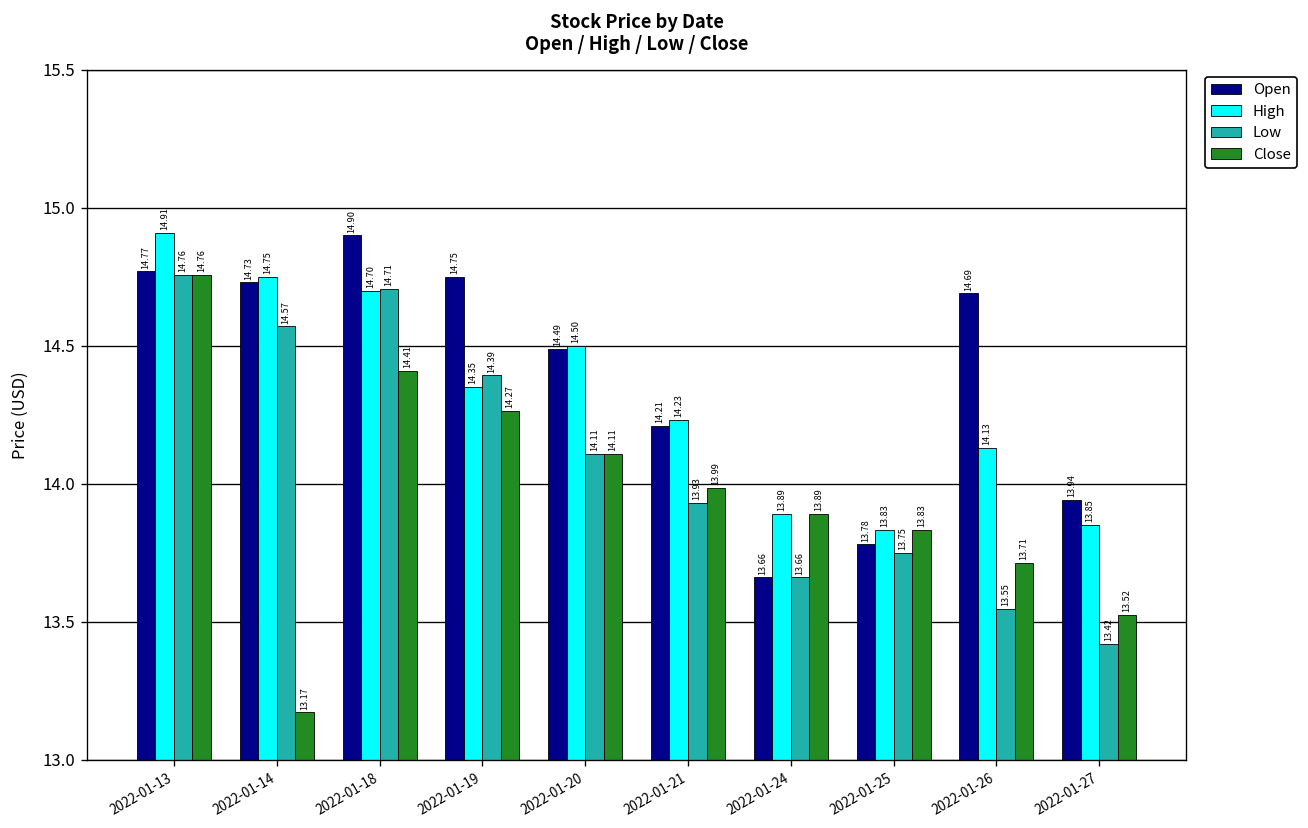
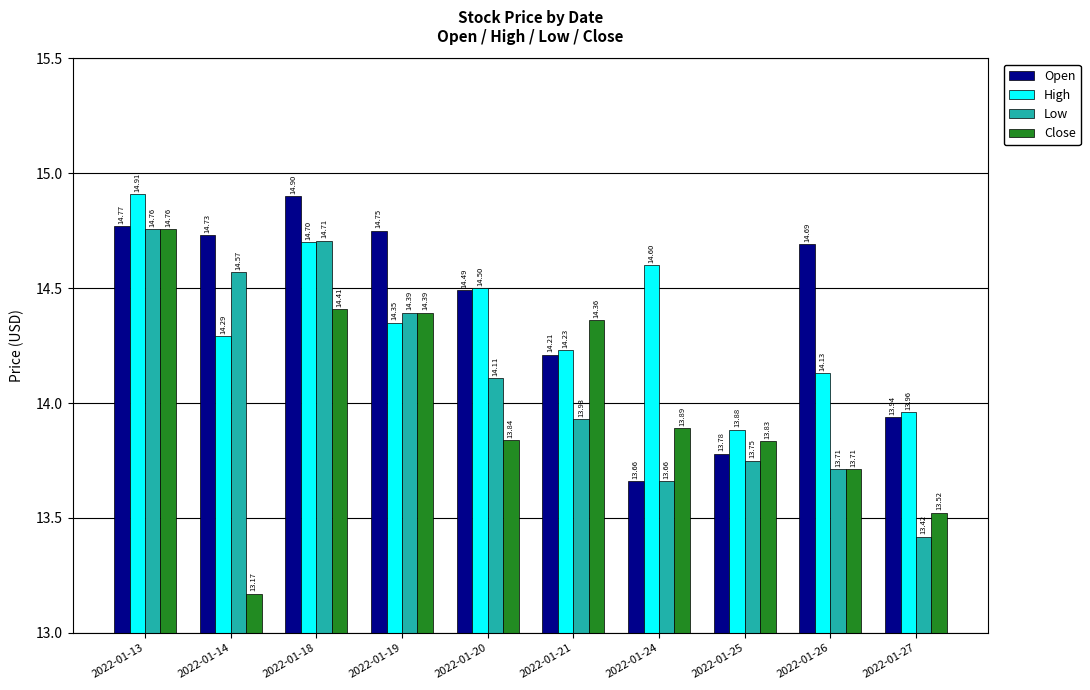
  {
    "Open": {
      "2022-01-13": 14.77,
      "2022-01-14": 14.73,
      "2022-01-18": 14.90,
      "2022-01-19": 14.75,
      "2022-01-20": 14.49,
      "2022-01-21": 14.21,
      "2022-01-24": 13.66,
      "2022-01-25": 13.78,
      "2022-01-26": 14.69,
      "2022-01-27": 13.94
    },
    "High": {
      "2022-01-13": 14.91,
-     "2022-01-14": 14.75,
+     "2022-01-14": 14.29,
      "2022-01-18": 14.70,
      "2022-01-19": 14.35,
      "2022-01-20": 14.50,
      "2022-01-21": 14.23,
-     "2022-01-24": 13.89,
-     "2022-01-25": 13.83,
+     "2022-01-24": 14.60,
+     "2022-01-25": 13.88,
      "2022-01-26": 14.13,
-     "2022-01-27": 13.85
+     "2022-01-27": 13.96
    },
    "Low": {
      "2022-01-13": 14.76,
      "2022-01-14": 14.57,
      "2022-01-18": 14.71,
      "2022-01-19": 14.39,
      "2022-01-20": 14.11,
      "2022-01-21": 13.93,
      "2022-01-24": 13.66,
      "2022-01-25": 13.75,
-     "2022-01-26": 13.55,
+     "2022-01-26": 13.71,
      "2022-01-27": 13.42
    },
    "Close": {
      "2022-01-13": 14.76,
      "2022-01-14": 13.17,
      "2022-01-18": 14.41,
-     "2022-01-19": 14.27,
-     "2022-01-20": 14.11,
-     "2022-01-21": 13.99,
+     "2022-01-19": 14.39,
+     "2022-01-20": 13.84,
+     "2022-01-21": 14.36,
      "2022-01-24": 13.89,
      "2022-01-25": 13.83,
      "2022-01-26": 13.71,
      "2022-01-27": 13.52
    }
  }
